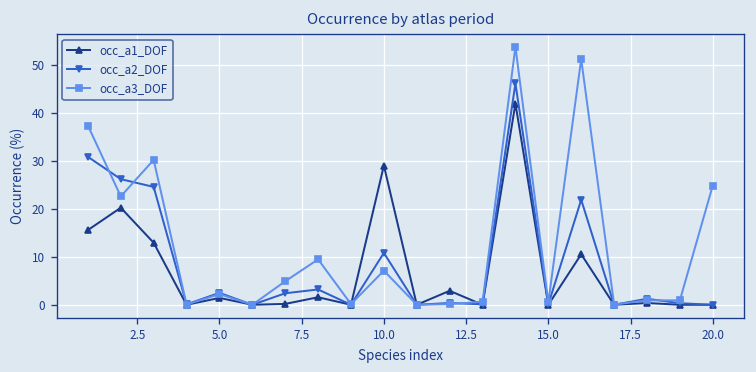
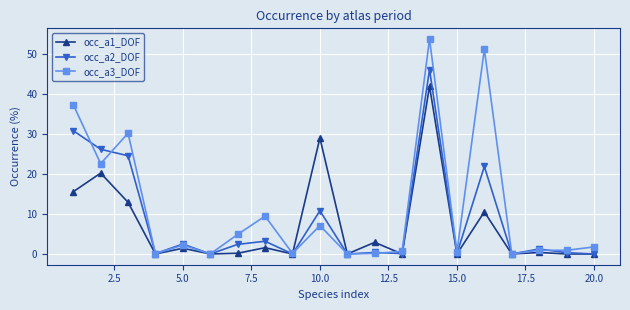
  {
    "occ_a1_DOF": {
      "5.0": 1,
      "10.0": 29
    },
    "occ_a2_DOF": {
      "10.0": 11
    },
    "occ_a3_DOF": {
      "10.0": 7,
-     "20.0": 25
+     "20.0": 2
    }
  }
